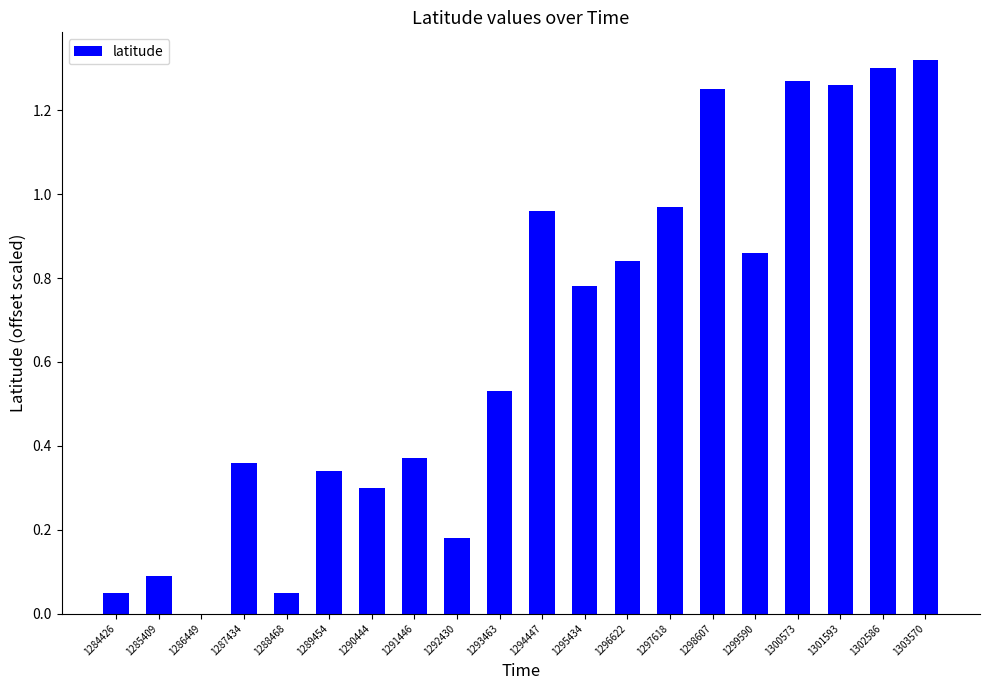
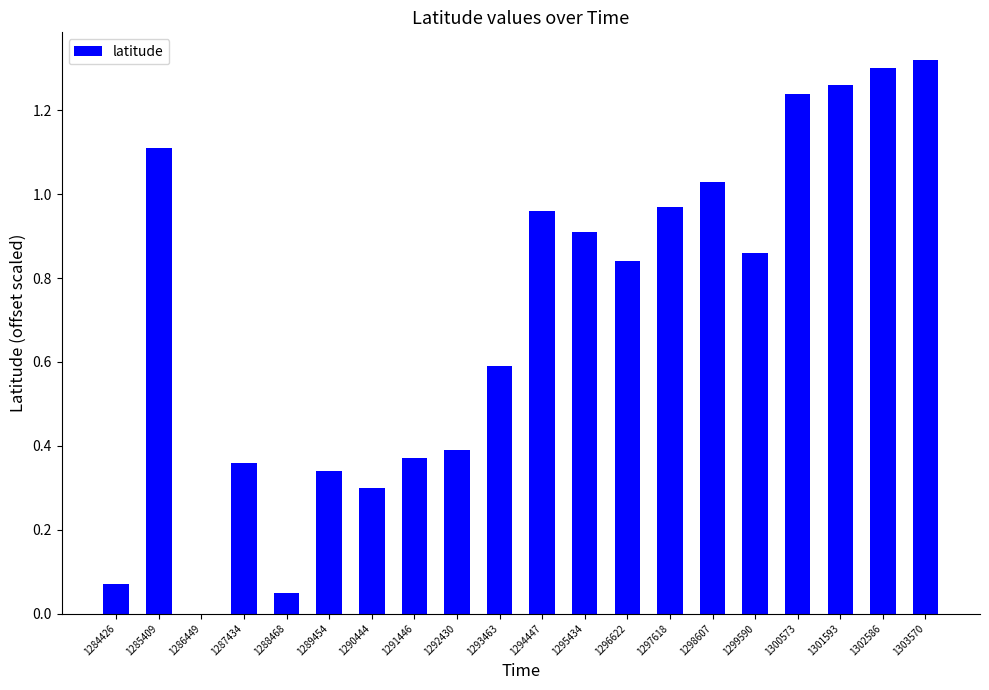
  {
-   "1284426": 0.05,
-   "1285409": 0.09,
+   "1284426": 0.07,
+   "1285409": 1.11,
    "1286449": 0.00,
    "1287434": 0.36,
    "1288468": 0.05,
    "1289454": 0.34,
    "1290444": 0.30,
    "1291446": 0.37,
-   "1292430": 0.18,
-   "1293463": 0.53,
+   "1292430": 0.39,
+   "1293463": 0.59,
    "1294447": 0.96,
-   "1295434": 0.78,
+   "1295434": 0.91,
    "1296622": 0.84,
    "1297618": 0.97,
-   "1298607": 1.25,
+   "1298607": 1.03,
    "1299590": 0.86,
-   "1300573": 1.27,
+   "1300573": 1.24,
    "1301593": 1.26,
    "1302586": 1.30,
    "1303570": 1.32
  }
